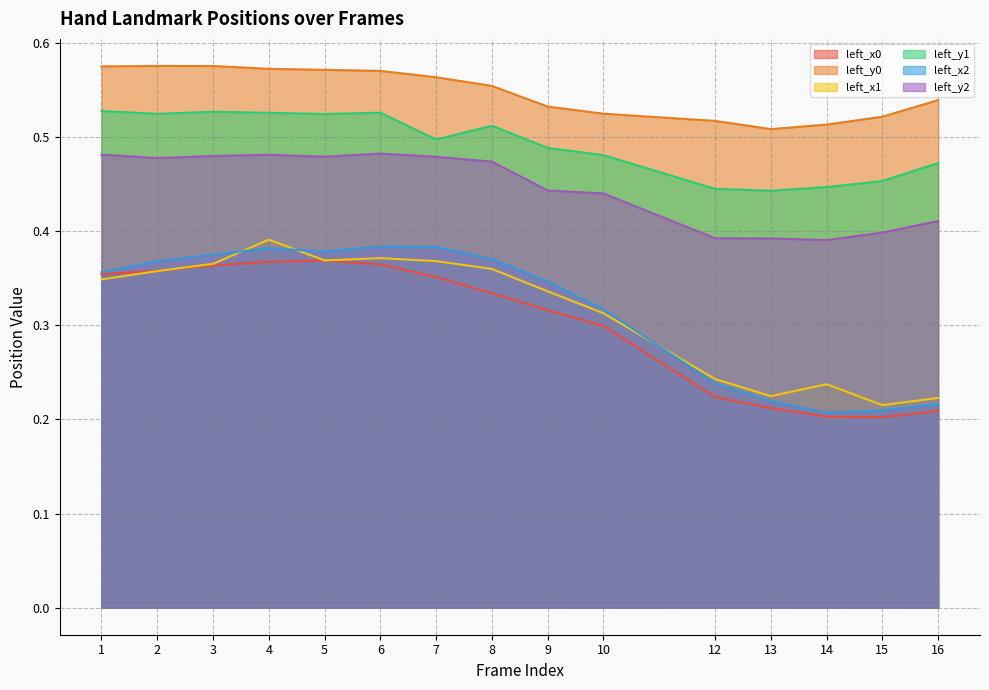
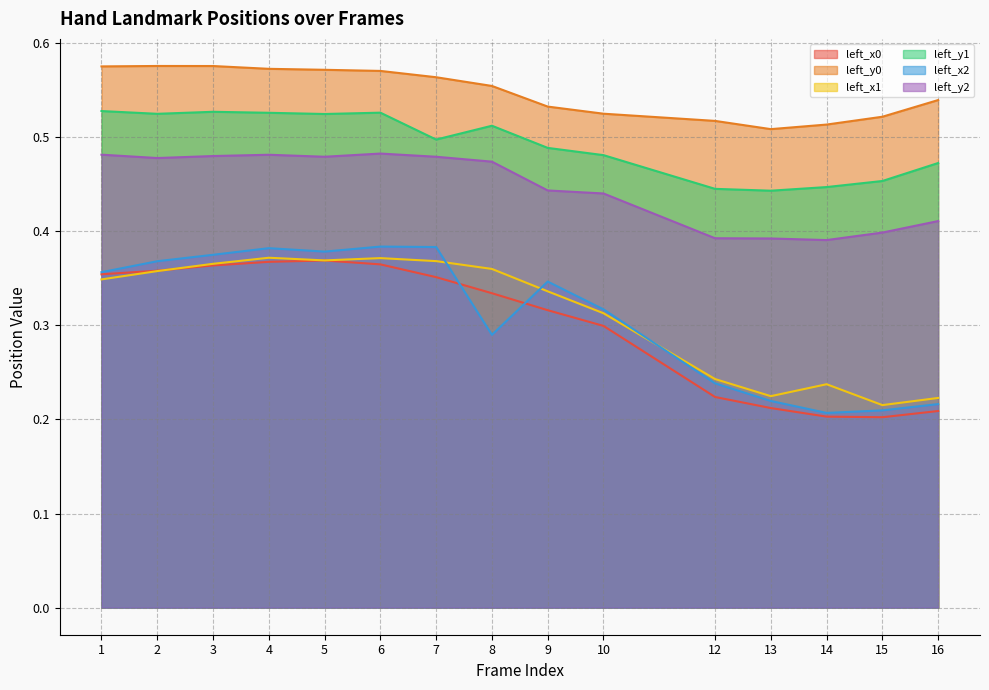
  {
    "left_x1": {
      "1": 0.35,
-     "4": 0.39,
+     "4": 0.37,
      "6": 0.37,
      "7": 0.37,
      "8": 0.36,
      "9": 0.34,
      "10": 0.31,
      "12": 0.24,
      "13": 0.22,
      "14": 0.24,
      "15": 0.22,
      "16": 0.22
    },
    "left_y1": {
      "1": 0.53,
      "2": 0.52,
      "3": 0.53,
      "4": 0.53,
      "5": 0.52,
      "6": 0.53,
      "7": 0.50,
      "8": 0.51,
      "9": 0.49,
      "10": 0.48,
      "12": 0.45,
      "13": 0.44,
      "14": 0.45,
      "15": 0.45,
      "16": 0.47
    },
    "left_x2": {
      "2": 0.37,
      "3": 0.38,
      "4": 0.38,
      "5": 0.38,
      "6": 0.38,
      "7": 0.38,
-     "8": 0.37,
+     "8": 0.29,
      "9": 0.35,
      "10": 0.32,
      "12": 0.24,
      "13": 0.22,
      "14": 0.21,
      "15": 0.21,
      "16": 0.22
    },
    "left_y2": {
      "1": 0.48,
      "2": 0.48,
      "3": 0.48,
      "4": 0.48,
      "5": 0.48,
      "6": 0.48,
      "7": 0.48,
      "8": 0.47,
      "9": 0.44,
      "10": 0.44,
      "12": 0.39,
      "13": 0.39,
      "14": 0.39,
      "15": 0.40,
      "16": 0.41
    }
  }
